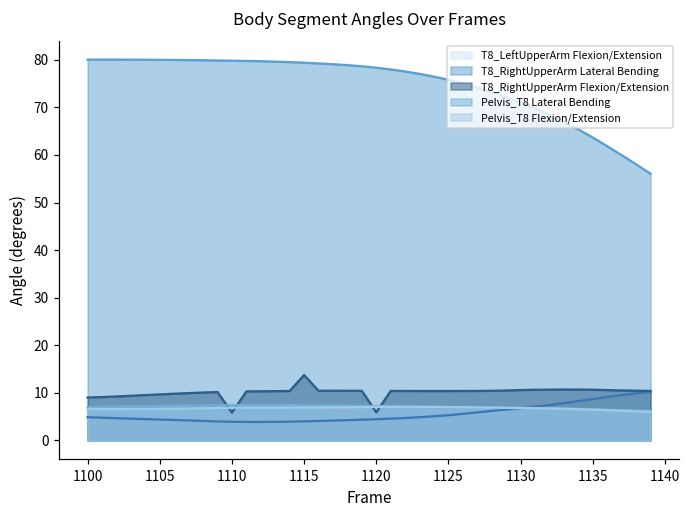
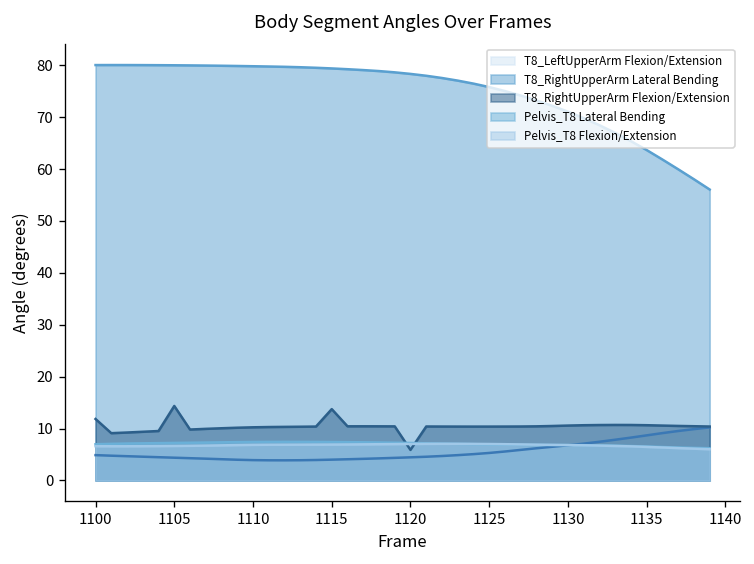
  {
    "T8_RightUpperArm Flexion/Extension": {
-     "1100": 9,
-     "1105": 10,
-     "1110": 6,
+     "1100": 12,
+     "1105": 14,
+     "1110": 10,
      "1115": 14,
      "1120": 6,
      "1125": 10,
      "1130": 11,
      "1135": 11
    }
  }
